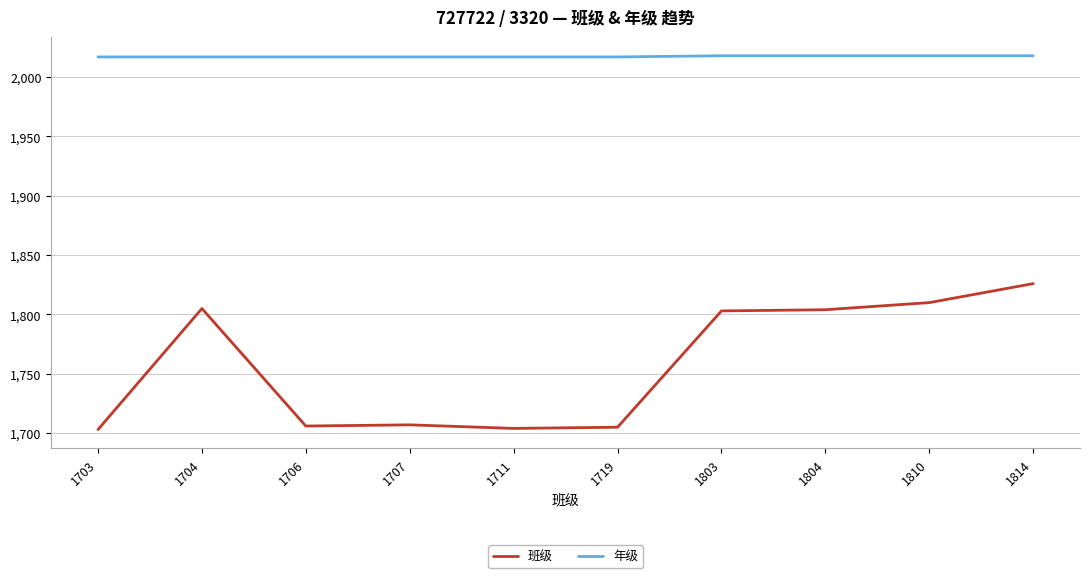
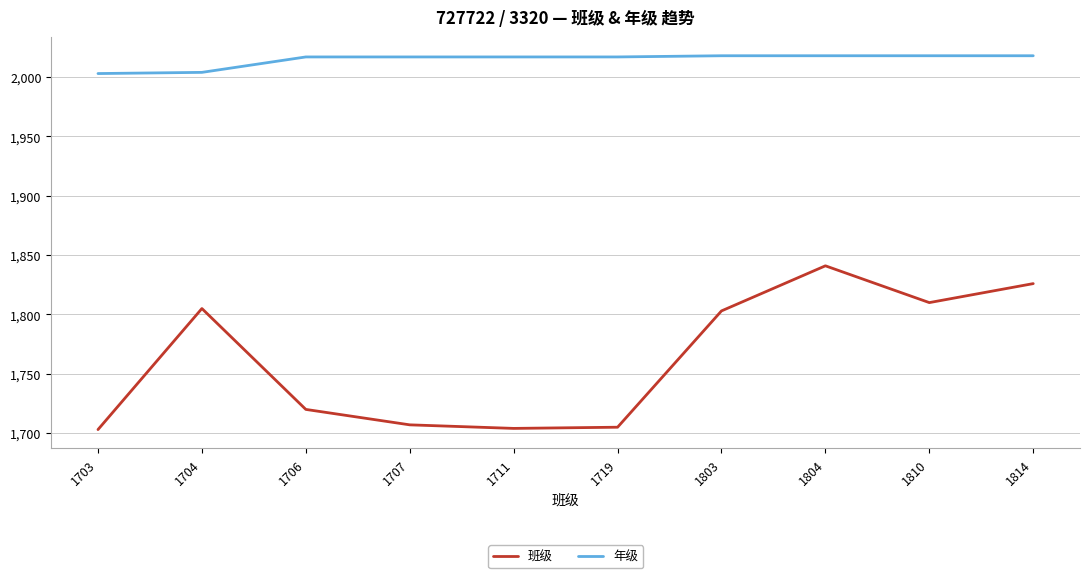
  {
    "班级": {
      "1703": "1,703",
      "1704": "1,805",
-     "1706": "1,706",
+     "1706": "1,720",
      "1707": "1,707",
      "1711": "1,704",
      "1719": "1,705",
      "1803": "1,803",
-     "1804": "1,804",
+     "1804": "1,841",
      "1810": "1,810",
      "1814": "1,826"
    },
    "年级": {
-     "1703": "2,017",
-     "1704": "2,017",
+     "1703": "2,003",
+     "1704": "2,004",
      "1706": "2,017",
      "1707": "2,017",
      "1711": "2,017",
      "1719": "2,017",
      "1803": "2,018",
      "1804": "2,018",
      "1810": "2,018",
      "1814": "2,018"
    }
  }
